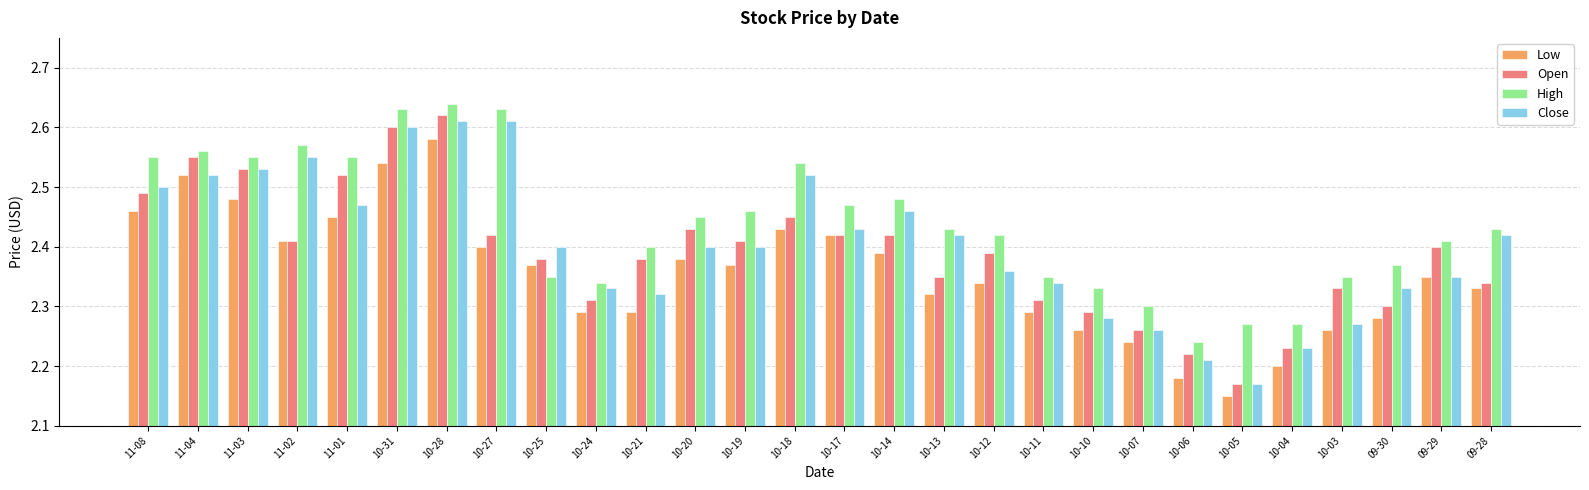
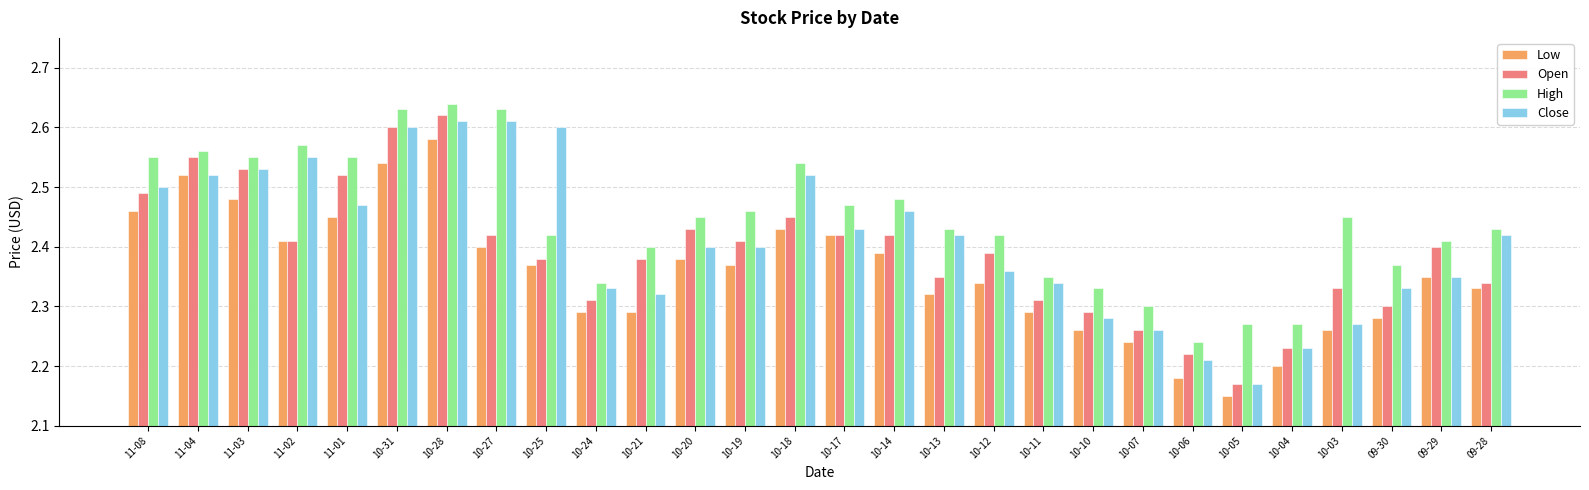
  {
    "High": {
      "11-08": 2.55,
      "11-04": 2.56,
      "11-03": 2.55,
      "11-02": 2.57,
      "11-01": 2.55,
      "10-31": 2.63,
      "10-28": 2.64,
      "10-27": 2.63,
-     "10-25": 2.35,
+     "10-25": 2.42,
      "10-24": 2.34,
      "10-21": 2.40,
      "10-20": 2.45,
      "10-19": 2.46,
      "10-18": 2.54,
      "10-17": 2.47,
      "10-14": 2.48,
      "10-13": 2.43,
      "10-12": 2.42,
      "10-11": 2.35,
      "10-10": 2.33,
      "10-07": 2.30,
      "10-06": 2.24,
      "10-05": 2.27,
      "10-04": 2.27,
-     "10-03": 2.35,
+     "10-03": 2.45,
      "09-30": 2.37,
      "09-29": 2.41,
      "09-28": 2.43
    },
    "Close": {
      "11-08": 2.5,
      "11-04": 2.52,
      "11-03": 2.53,
      "11-02": 2.55,
      "11-01": 2.47,
      "10-31": 2.6,
      "10-28": 2.61,
      "10-27": 2.61,
-     "10-25": 2.4,
+     "10-25": 2.6,
      "10-24": 2.33,
      "10-21": 2.32,
      "10-20": 2.4,
      "10-19": 2.4,
      "10-18": 2.52,
      "10-17": 2.43,
      "10-14": 2.46,
      "10-13": 2.42,
      "10-12": 2.36,
      "10-11": 2.34,
      "10-10": 2.28,
      "10-07": 2.26,
      "10-06": 2.21,
      "10-05": 2.17,
      "10-04": 2.23,
      "10-03": 2.27,
      "09-30": 2.33,
      "09-29": 2.35,
      "09-28": 2.42
    }
  }
